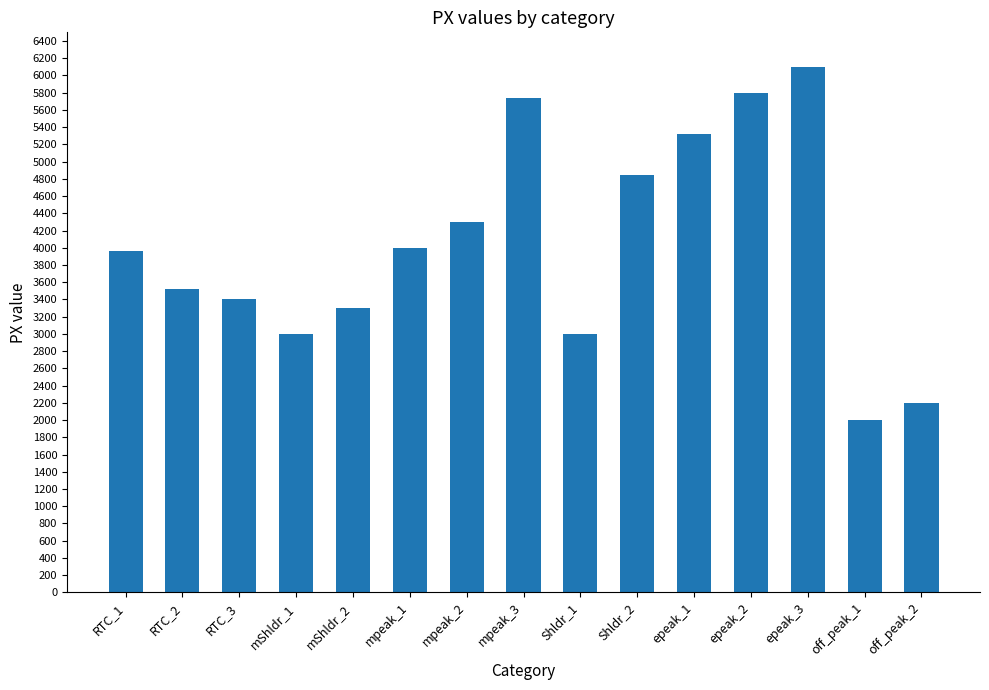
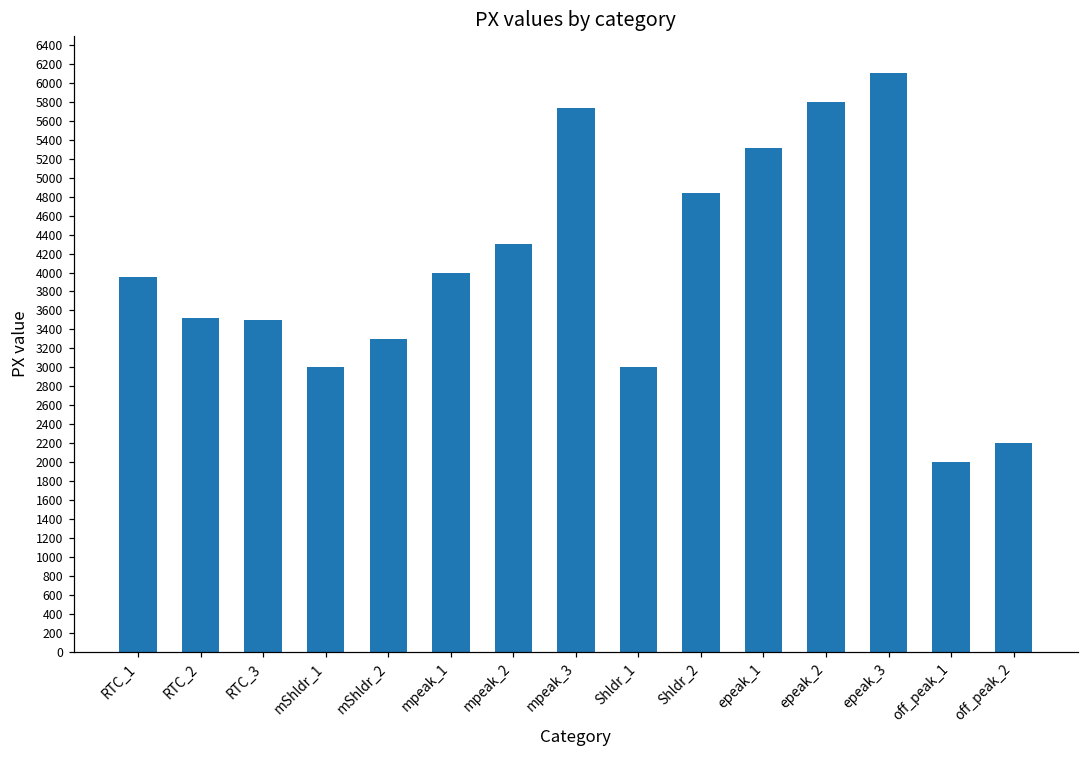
  {
    "RTC_1": 4000,
    "RTC_2": 3500,
-   "RTC_3": 3400,
+   "RTC_3": 3500,
    "mShldr_1": 3000,
    "mShldr_2": 3300,
    "mpeak_1": 4000,
    "mpeak_2": 4300,
    "mpeak_3": 5700,
    "Shldr_1": 3000,
    "Shldr_2": 4800,
    "epeak_1": 5300,
    "epeak_2": 5800,
    "epeak_3": 6100,
    "off_peak_1": 2000,
    "off_peak_2": 2200
  }
